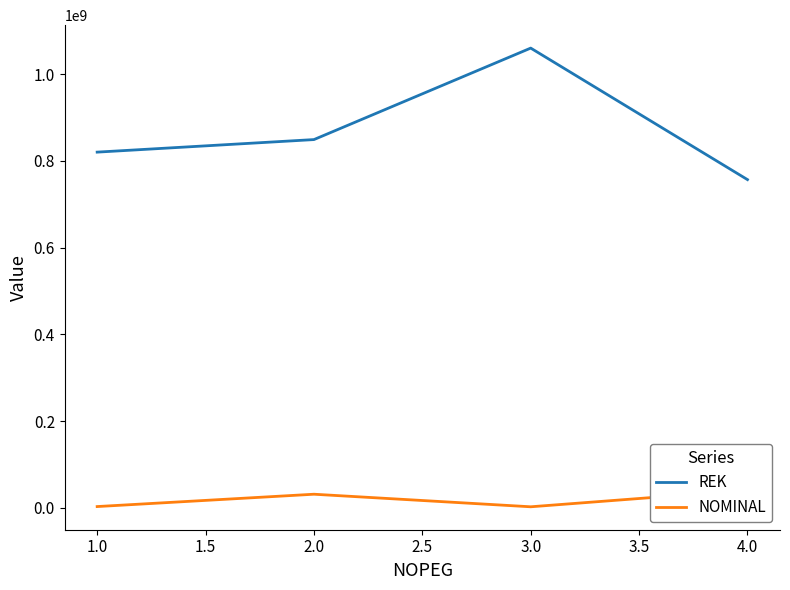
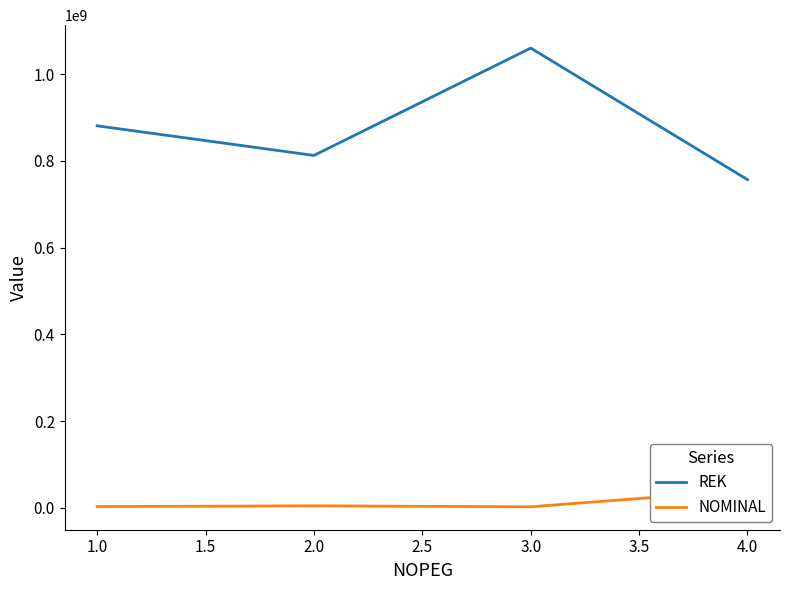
  {
    "REK": {
-     "1.0": 820000000,
-     "2.0": 850000000,
+     "1.0": 880000000,
+     "2.0": 810000000,
      "3.0": 1060000000,
      "4.0": 760000000
    },
    "NOMINAL": {
      "1.0": 0,
-     "2.0": 30000000,
+     "2.0": 0,
      "3.0": 0
    }
  }
